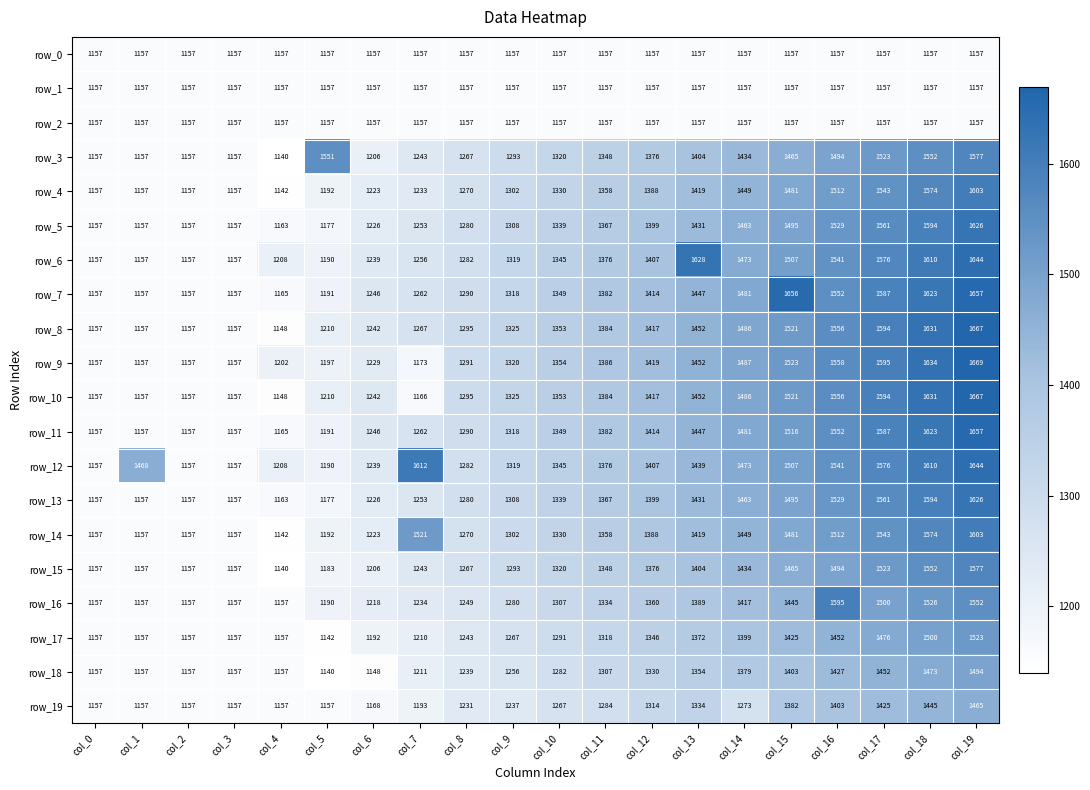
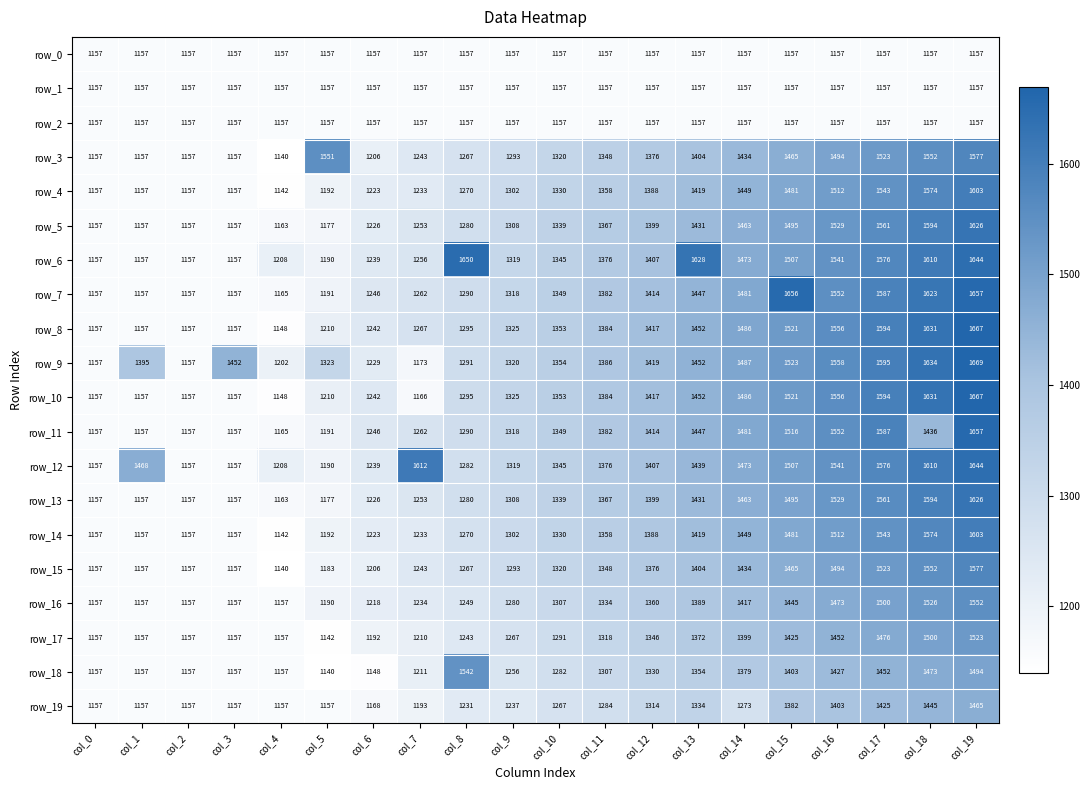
  {
    "row_6": {
      "col_0": 1157,
      "col_1": 1157,
      "col_2": 1157,
      "col_3": 1157,
      "col_4": 1208,
      "col_5": 1190,
      "col_6": 1239,
      "col_7": 1256,
-     "col_8": 1282,
+     "col_8": 1650,
      "col_9": 1319,
      "col_10": 1345,
      "col_11": 1376,
      "col_12": 1407,
      "col_13": 1628,
      "col_14": 1473,
      "col_15": 1507,
      "col_16": 1541,
      "col_17": 1576,
      "col_18": 1610,
      "col_19": 1644
    },
    "row_9": {
      "col_0": 1157,
-     "col_1": 1157,
+     "col_1": 1395,
      "col_2": 1157,
-     "col_3": 1157,
+     "col_3": 1452,
      "col_4": 1202,
-     "col_5": 1197,
+     "col_5": 1323,
      "col_6": 1229,
      "col_7": 1173,
      "col_8": 1291,
      "col_9": 1320,
      "col_10": 1354,
      "col_11": 1386,
      "col_12": 1419,
      "col_13": 1452,
      "col_14": 1487,
      "col_15": 1523,
      "col_16": 1558,
      "col_17": 1595,
      "col_18": 1634,
      "col_19": 1669
    },
    "row_11": {
      "col_0": 1157,
      "col_1": 1157,
      "col_2": 1157,
      "col_3": 1157,
      "col_4": 1165,
      "col_5": 1191,
      "col_6": 1246,
      "col_7": 1262,
      "col_8": 1290,
      "col_9": 1318,
      "col_10": 1349,
      "col_11": 1382,
      "col_12": 1414,
      "col_13": 1447,
      "col_14": 1481,
      "col_15": 1516,
      "col_16": 1552,
      "col_17": 1587,
-     "col_18": 1623,
+     "col_18": 1436,
      "col_19": 1657
    },
    "row_14": {
      "col_0": 1157,
      "col_1": 1157,
      "col_2": 1157,
      "col_3": 1157,
      "col_4": 1142,
      "col_5": 1192,
      "col_6": 1223,
-     "col_7": 1521,
+     "col_7": 1233,
      "col_8": 1270,
      "col_9": 1302,
      "col_10": 1330,
      "col_11": 1358,
      "col_12": 1388,
      "col_13": 1419,
      "col_14": 1449,
      "col_15": 1481,
      "col_16": 1512,
      "col_17": 1543,
      "col_18": 1574,
      "col_19": 1603
    },
    "row_16": {
      "col_0": 1157,
      "col_1": 1157,
      "col_2": 1157,
      "col_3": 1157,
      "col_4": 1157,
      "col_5": 1190,
      "col_6": 1218,
      "col_7": 1234,
      "col_8": 1249,
      "col_9": 1280,
      "col_10": 1307,
      "col_11": 1334,
      "col_12": 1360,
      "col_13": 1389,
      "col_14": 1417,
      "col_15": 1445,
-     "col_16": 1595,
+     "col_16": 1473,
      "col_17": 1500,
      "col_18": 1526,
      "col_19": 1552
    },
    "row_18": {
      "col_0": 1157,
      "col_1": 1157,
      "col_2": 1157,
      "col_3": 1157,
      "col_4": 1157,
      "col_5": 1140,
      "col_6": 1148,
      "col_7": 1211,
-     "col_8": 1239,
+     "col_8": 1542,
      "col_9": 1256,
      "col_10": 1282,
      "col_11": 1307,
      "col_12": 1330,
      "col_13": 1354,
      "col_14": 1379,
      "col_15": 1403,
      "col_16": 1427,
      "col_17": 1452,
      "col_18": 1473,
      "col_19": 1494
    }
  }
